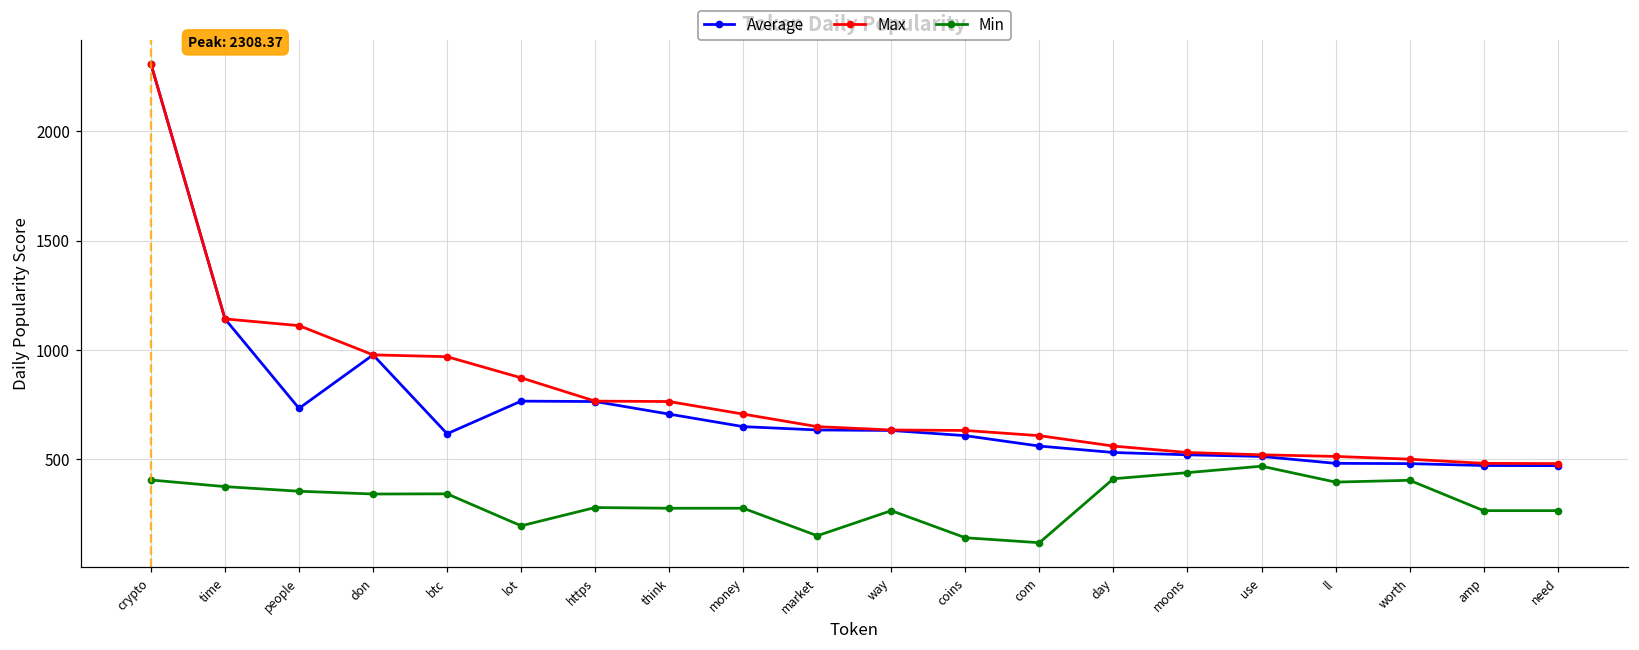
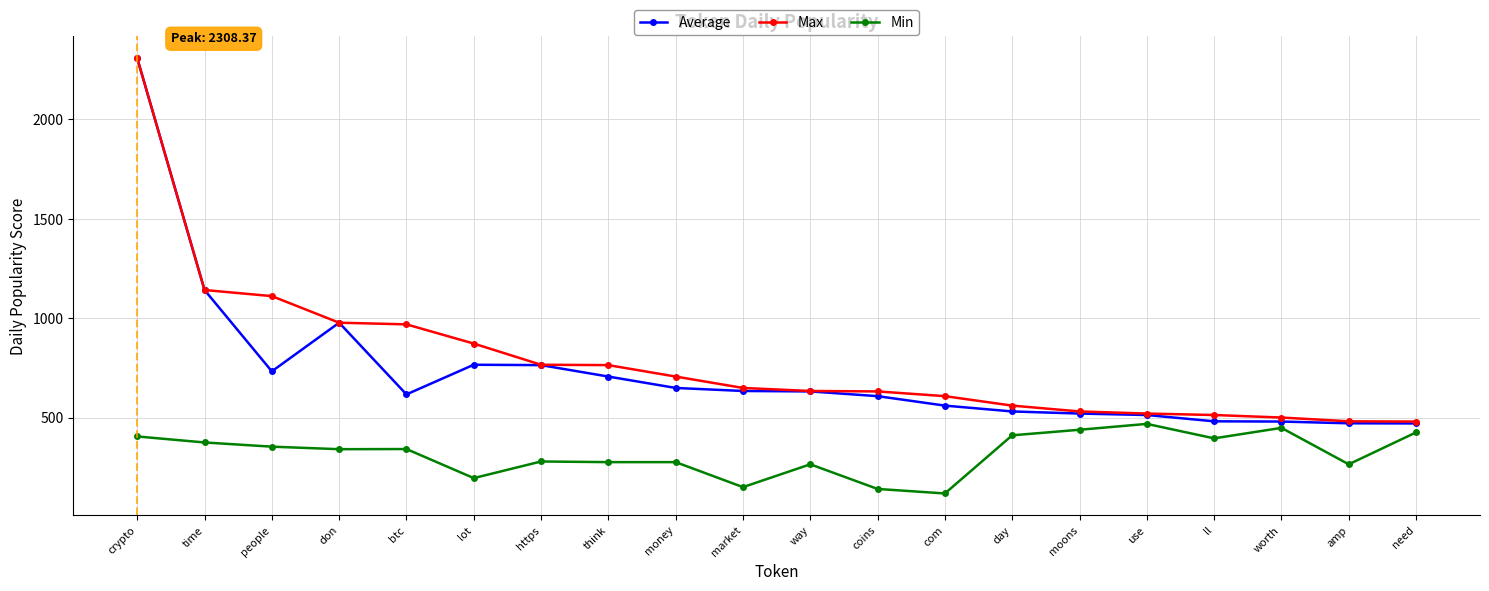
  {
    "Average": {
      "people": 730,
      "btc": 620,
      "lot": 770,
      "think": 710,
      "money": 650,
      "market": 630,
      "coins": 610,
      "com": 560,
      "day": 530,
      "ll": 480,
      "worth": 480
    },
    "Max": {
      "people": 1110,
      "btc": 970,
      "lot": 870,
      "think": 760,
      "money": 710,
      "market": 650,
      "coins": 630,
      "com": 610,
      "day": 560,
      "ll": 510,
      "worth": 500
    },
    "Min": {
      "crypto": 410,
      "time": 380,
      "people": 350,
      "don": 340,
      "btc": 340,
      "lot": 200,
      "https": 280,
      "think": 280,
      "money": 280,
      "market": 150,
      "way": 270,
      "coins": 140,
      "com": 120,
      "day": 410,
      "moons": 440,
      "use": 470,
      "ll": 400,
-     "worth": 400,
+     "worth": 450,
      "amp": 270,
-     "need": 270
+     "need": 430
    }
  }
